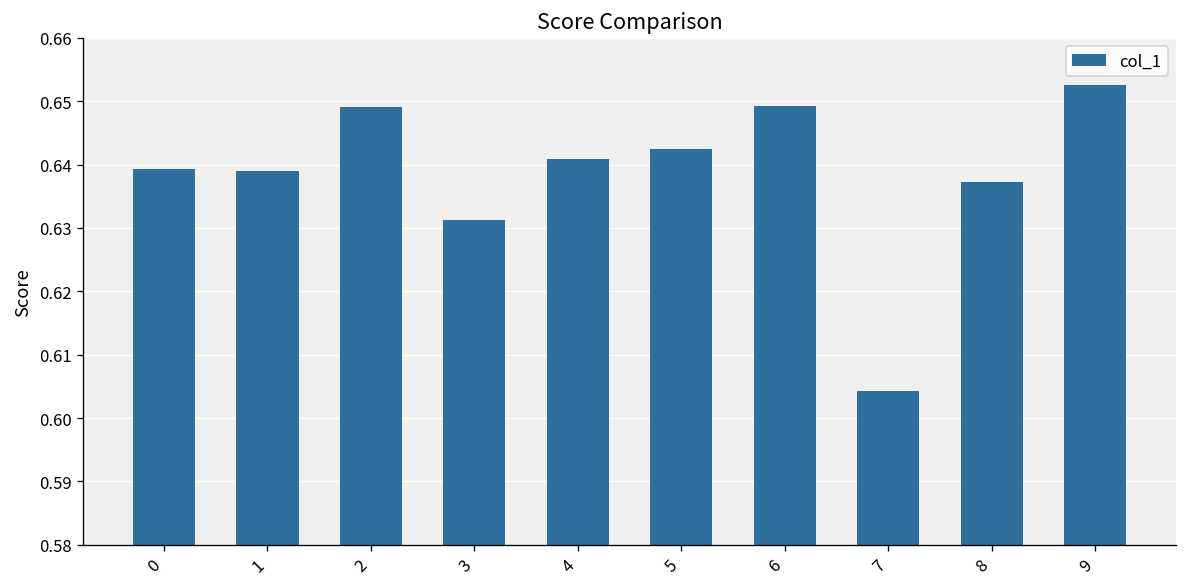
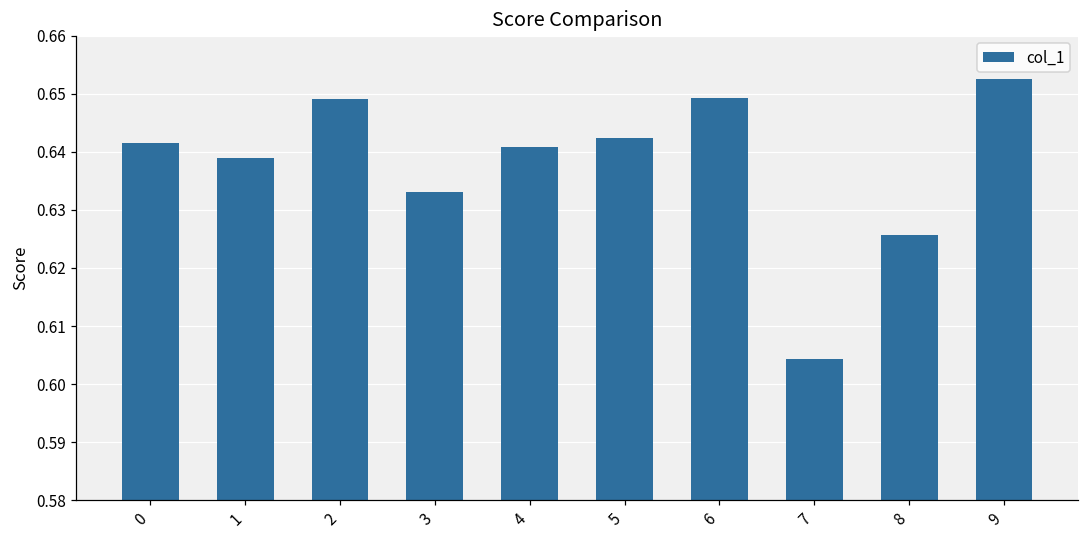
  {
-   "0": 0.639,
+   "0": 0.642,
    "1": 0.639,
    "2": 0.649,
-   "3": 0.631,
+   "3": 0.633,
    "4": 0.641,
    "5": 0.642,
    "6": 0.649,
    "7": 0.604,
-   "8": 0.637,
+   "8": 0.626,
    "9": 0.653
  }
